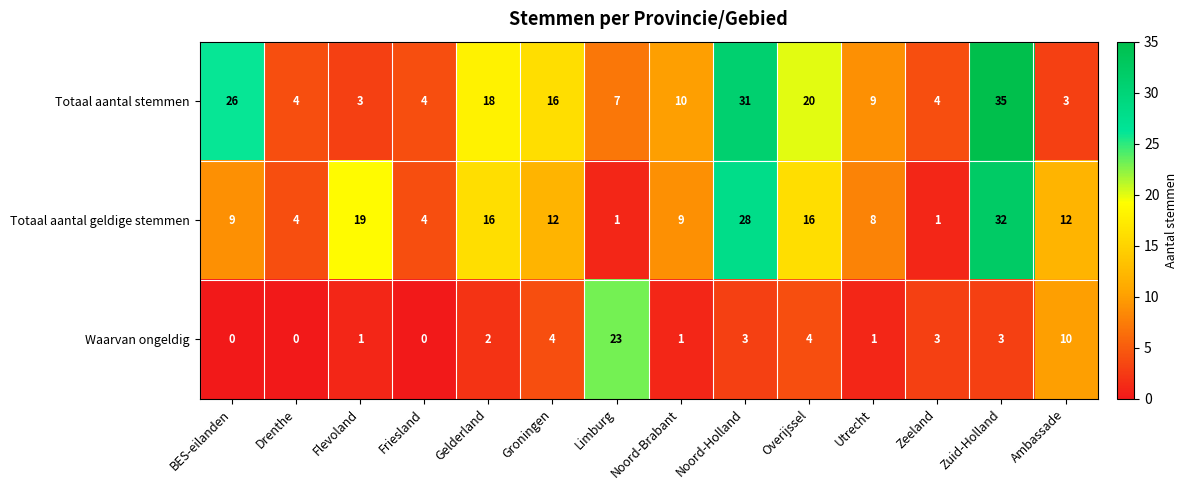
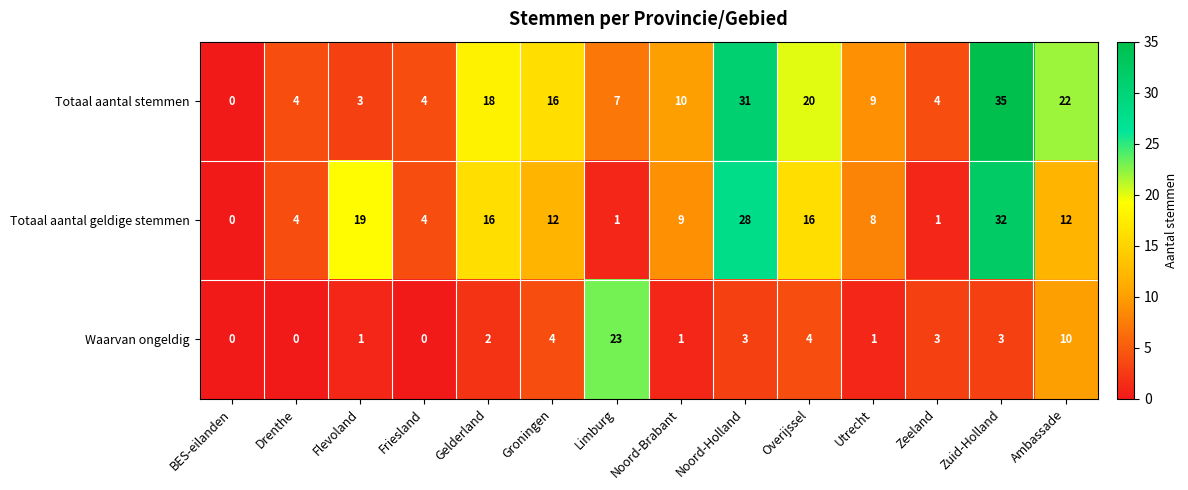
  {
    "Totaal aantal stemmen": {
-     "BES-eilanden": 26,
+     "BES-eilanden": 0,
      "Drenthe": 4,
      "Flevoland": 3,
      "Friesland": 4,
      "Gelderland": 18,
      "Groningen": 16,
      "Limburg": 7,
      "Noord-Brabant": 10,
      "Noord-Holland": 31,
      "Overijssel": 20,
      "Utrecht": 9,
      "Zeeland": 4,
      "Zuid-Holland": 35,
-     "Ambassade": 3
+     "Ambassade": 22
    },
    "Totaal aantal geldige stemmen": {
-     "BES-eilanden": 9,
+     "BES-eilanden": 0,
      "Drenthe": 4,
      "Flevoland": 19,
      "Friesland": 4,
      "Gelderland": 16,
      "Groningen": 12,
      "Limburg": 1,
      "Noord-Brabant": 9,
      "Noord-Holland": 28,
      "Overijssel": 16,
      "Utrecht": 8,
      "Zeeland": 1,
      "Zuid-Holland": 32,
      "Ambassade": 12
    },
    "Waarvan ongeldig": {
      "BES-eilanden": 0,
      "Drenthe": 0,
      "Flevoland": 1,
      "Friesland": 0,
      "Gelderland": 2,
      "Groningen": 4,
      "Limburg": 23,
      "Noord-Brabant": 1,
      "Noord-Holland": 3,
      "Overijssel": 4,
      "Utrecht": 1,
      "Zeeland": 3,
      "Zuid-Holland": 3,
      "Ambassade": 10
    }
  }
